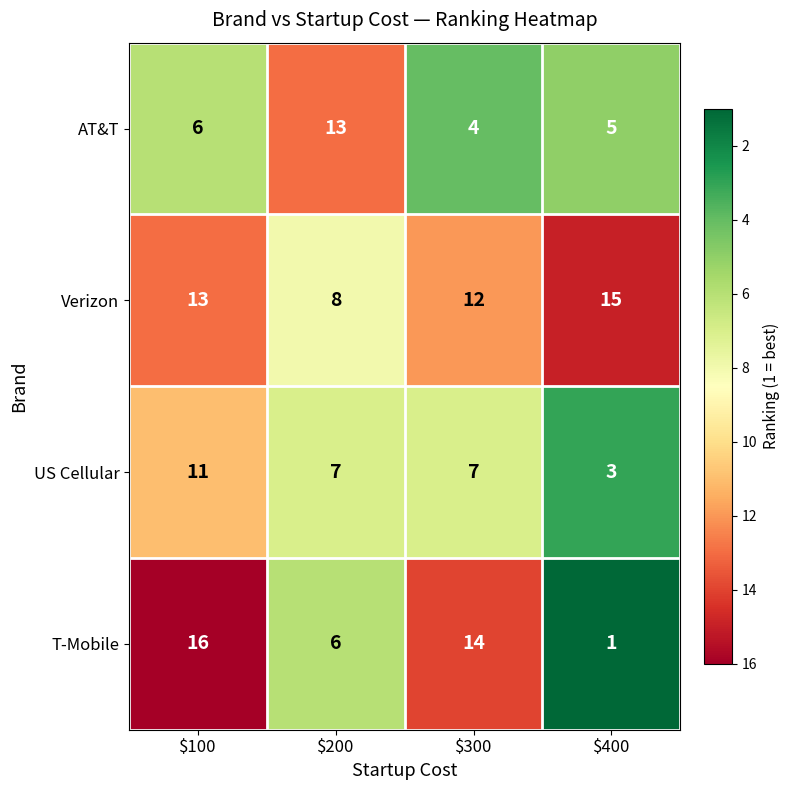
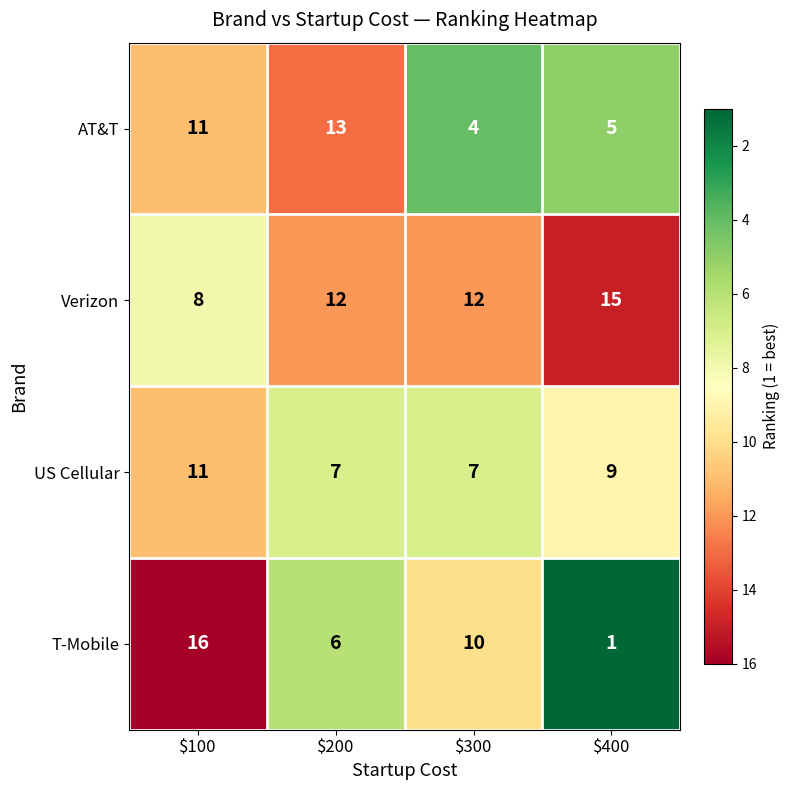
  {
    "AT&T": {
-     "$100": 6,
+     "$100": 11,
      "$200": 13,
      "$300": 4,
      "$400": 5
    },
    "Verizon": {
-     "$100": 13,
-     "$200": 8,
+     "$100": 8,
+     "$200": 12,
      "$300": 12,
      "$400": 15
    },
    "US Cellular": {
      "$100": 11,
      "$200": 7,
      "$300": 7,
-     "$400": 3
+     "$400": 9
    },
    "T-Mobile": {
      "$100": 16,
      "$200": 6,
-     "$300": 14,
+     "$300": 10,
      "$400": 1
    }
  }
